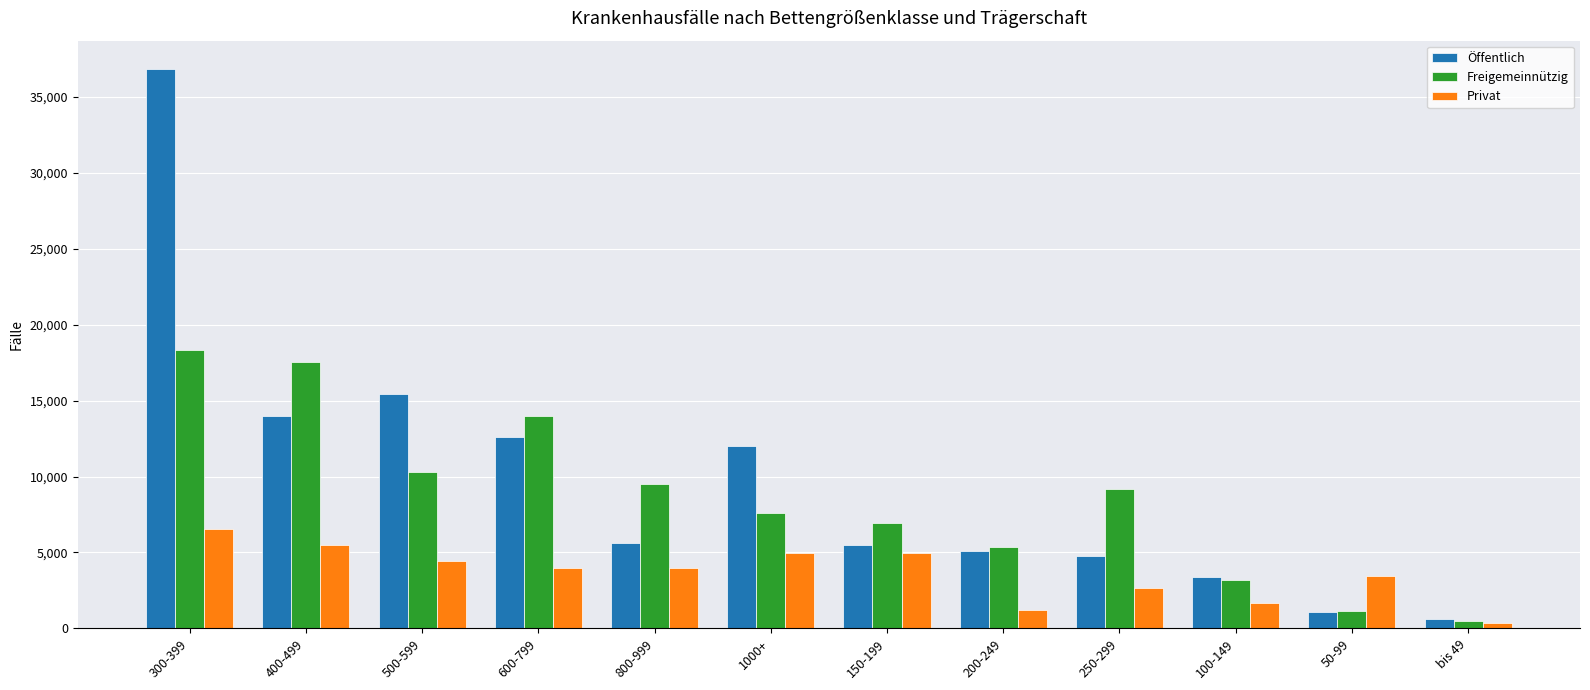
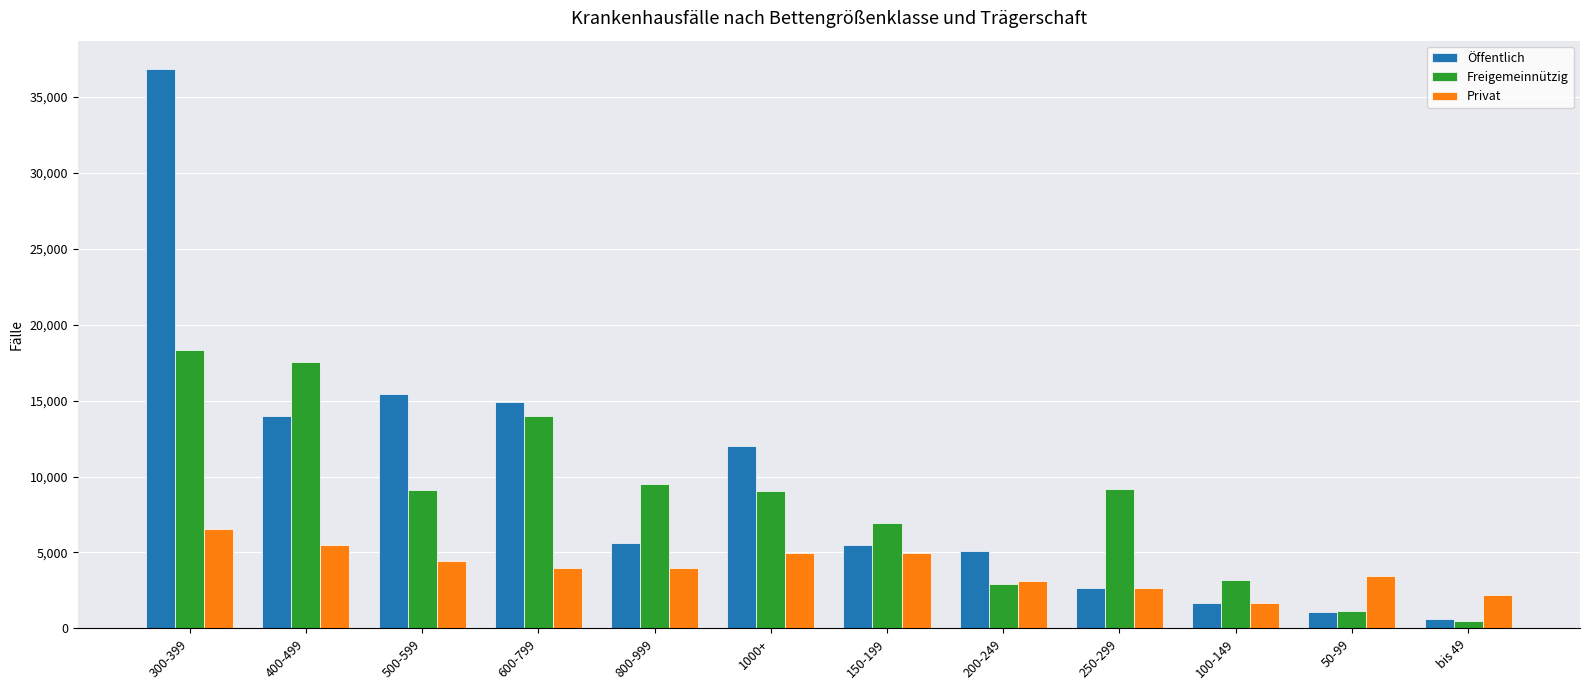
  {
    "Öffentlich": {
      "300-399": "36,900",
      "400-499": "14,000",
      "500-599": "15,400",
-     "600-799": "12,600",
+     "600-799": "14,900",
      "800-999": "5,600",
      "1000+": "12,000",
      "150-199": "5,500",
      "200-249": "5,100",
-     "250-299": "4,800",
-     "100-149": "3,400",
+     "250-299": "2,700",
+     "100-149": "1,600",
      "50-99": "1,100",
      "bis 49": "600"
    },
    "Freigemeinnützig": {
      "300-399": "18,300",
      "400-499": "17,500",
-     "500-599": "10,300",
+     "500-599": "9,100",
      "600-799": "14,000",
      "800-999": "9,500",
-     "1000+": "7,600",
+     "1000+": "9,000",
      "150-199": "6,900",
-     "200-249": "5,400",
+     "200-249": "3,000",
      "250-299": "9,200",
      "100-149": "3,200",
      "50-99": "1,200",
      "bis 49": "500"
    },
    "Privat": {
      "300-399": "6,500",
      "400-499": "5,500",
      "500-599": "4,400",
      "600-799": "4,000",
      "800-999": "3,900",
      "1000+": "4,900",
      "150-199": "5,000",
-     "200-249": "1,200",
+     "200-249": "3,100",
      "250-299": "2,700",
      "100-149": "1,700",
      "50-99": "3,400",
-     "bis 49": "300"
+     "bis 49": "2,200"
    }
  }
